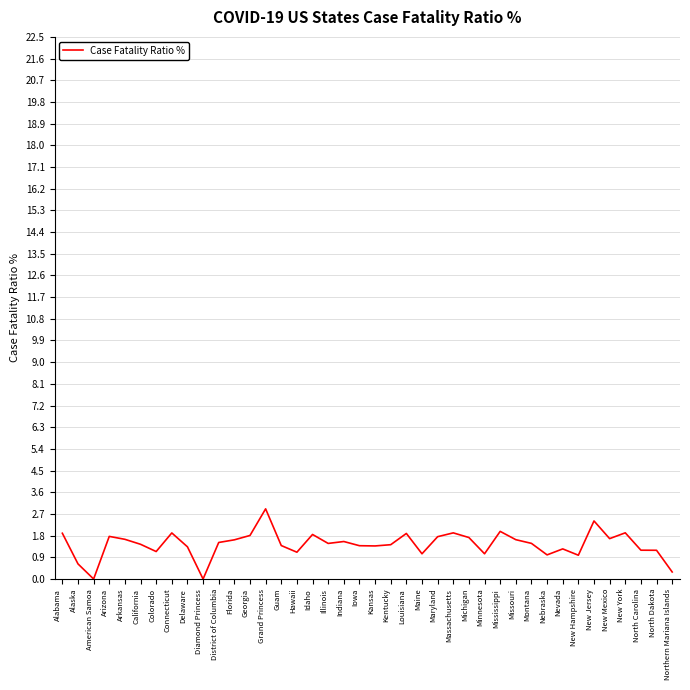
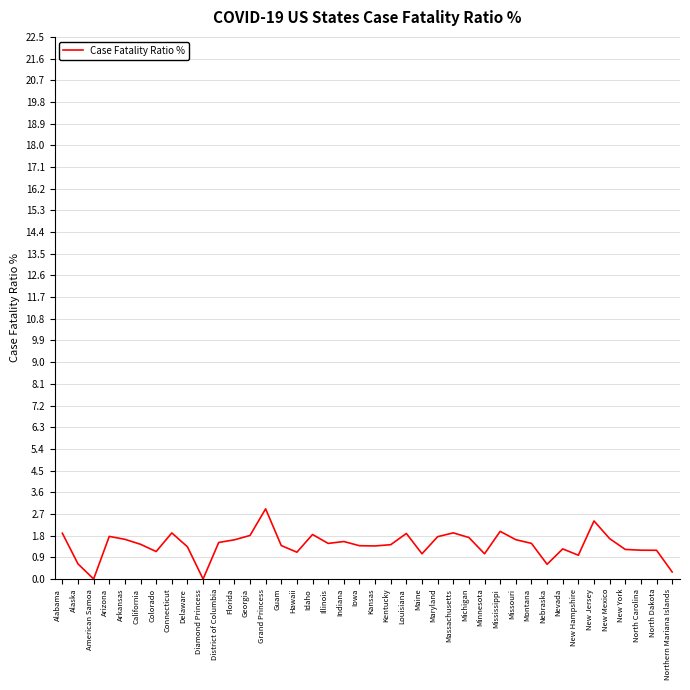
  {
    "Alabama": 1.9,
    "Alaska": 0.6,
    "American Samoa": 0.0,
    "Arizona": 1.8,
    "Arkansas": 1.6,
    "California": 1.4,
    "Colorado": 1.1,
    "Connecticut": 1.9,
    "Delaware": 1.3,
    "Diamond Princess": 0.0,
    "District of Columbia": 1.5,
    "Florida": 1.6,
    "Georgia": 1.8,
    "Grand Princess": 2.9,
    "Guam": 1.4,
    "Hawaii": 1.1,
    "Idaho": 1.8,
    "Illinois": 1.5,
    "Indiana": 1.6,
    "Iowa": 1.4,
    "Kansas": 1.4,
    "Kentucky": 1.4,
    "Louisiana": 1.9,
    "Maine": 1.0,
    "Maryland": 1.8,
    "Massachusetts": 1.9,
    "Michigan": 1.7,
    "Minnesota": 1.0,
    "Mississippi": 2.0,
    "Missouri": 1.6,
    "Montana": 1.5,
-   "Nebraska": 1.0,
+   "Nebraska": 0.6,
    "Nevada": 1.3,
    "New Hampshire": 1.0,
    "New Jersey": 2.4,
    "New Mexico": 1.7,
-   "New York": 1.9,
+   "New York": 1.2,
    "North Carolina": 1.2,
    "North Dakota": 1.2,
    "Northern Mariana Islands": 0.3
  }
